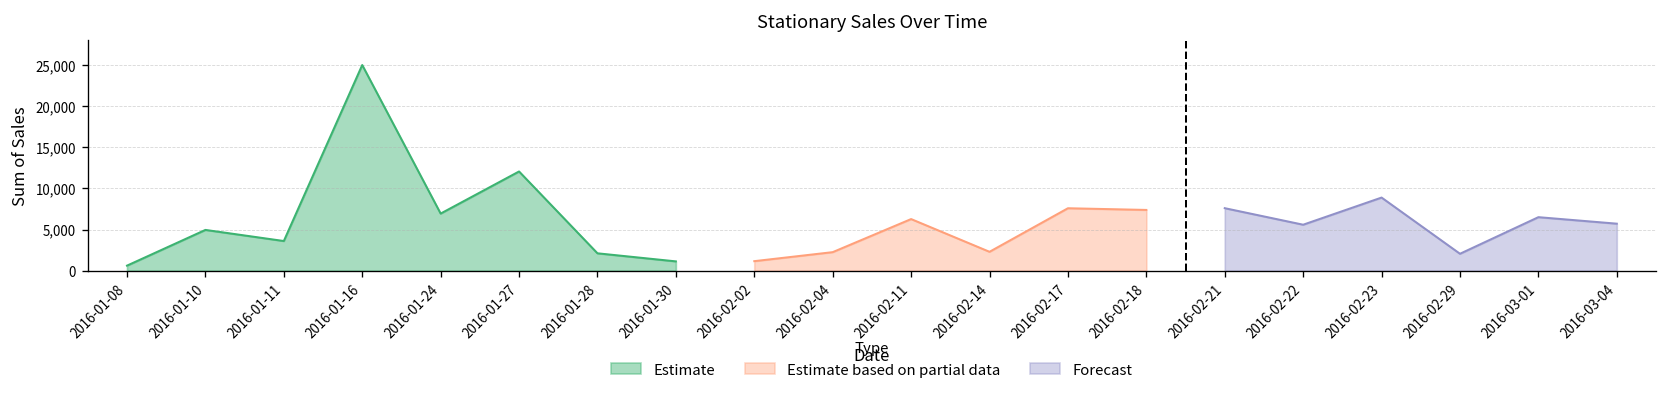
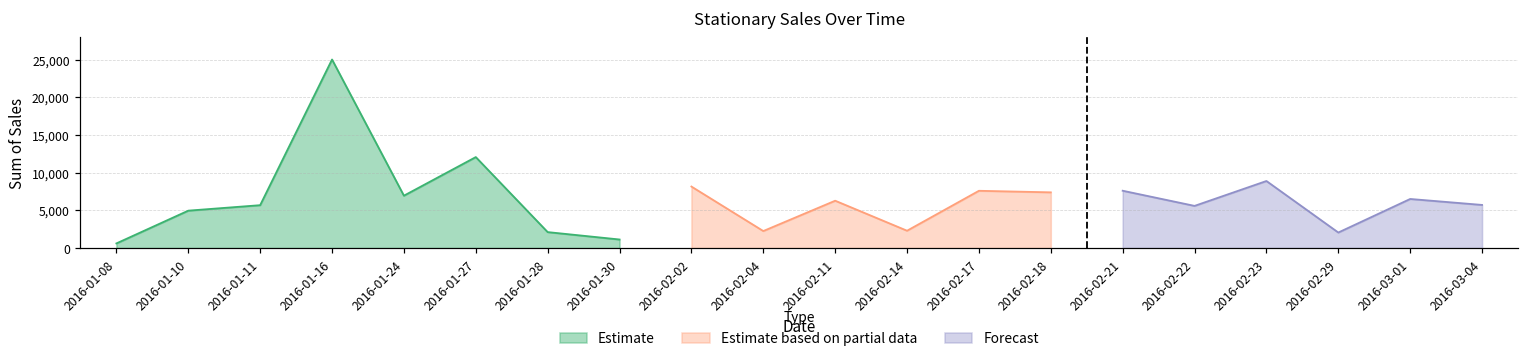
  {
    "Estimate": {
      "2016-01-08": "1,000",
      "2016-01-10": "5,000",
-     "2016-01-11": "4,000",
+     "2016-01-11": "6,000",
      "2016-01-16": "25,000",
      "2016-01-24": "7,000",
      "2016-01-27": "12,000",
      "2016-01-28": "2,000",
      "2016-01-30": "1,000"
    },
    "Estimate based on partial data": {
-     "2016-02-02": "1,000",
+     "2016-02-02": "8,000",
      "2016-02-04": "2,000",
      "2016-02-11": "6,000",
      "2016-02-14": "2,000",
      "2016-02-17": "8,000",
      "2016-02-18": "7,000"
    },
    "Forecast": {
      "2016-02-21": "8,000",
      "2016-02-22": "6,000",
      "2016-02-23": "9,000",
      "2016-02-29": "2,000",
      "2016-03-01": "7,000",
      "2016-03-04": "6,000"
    }
  }
